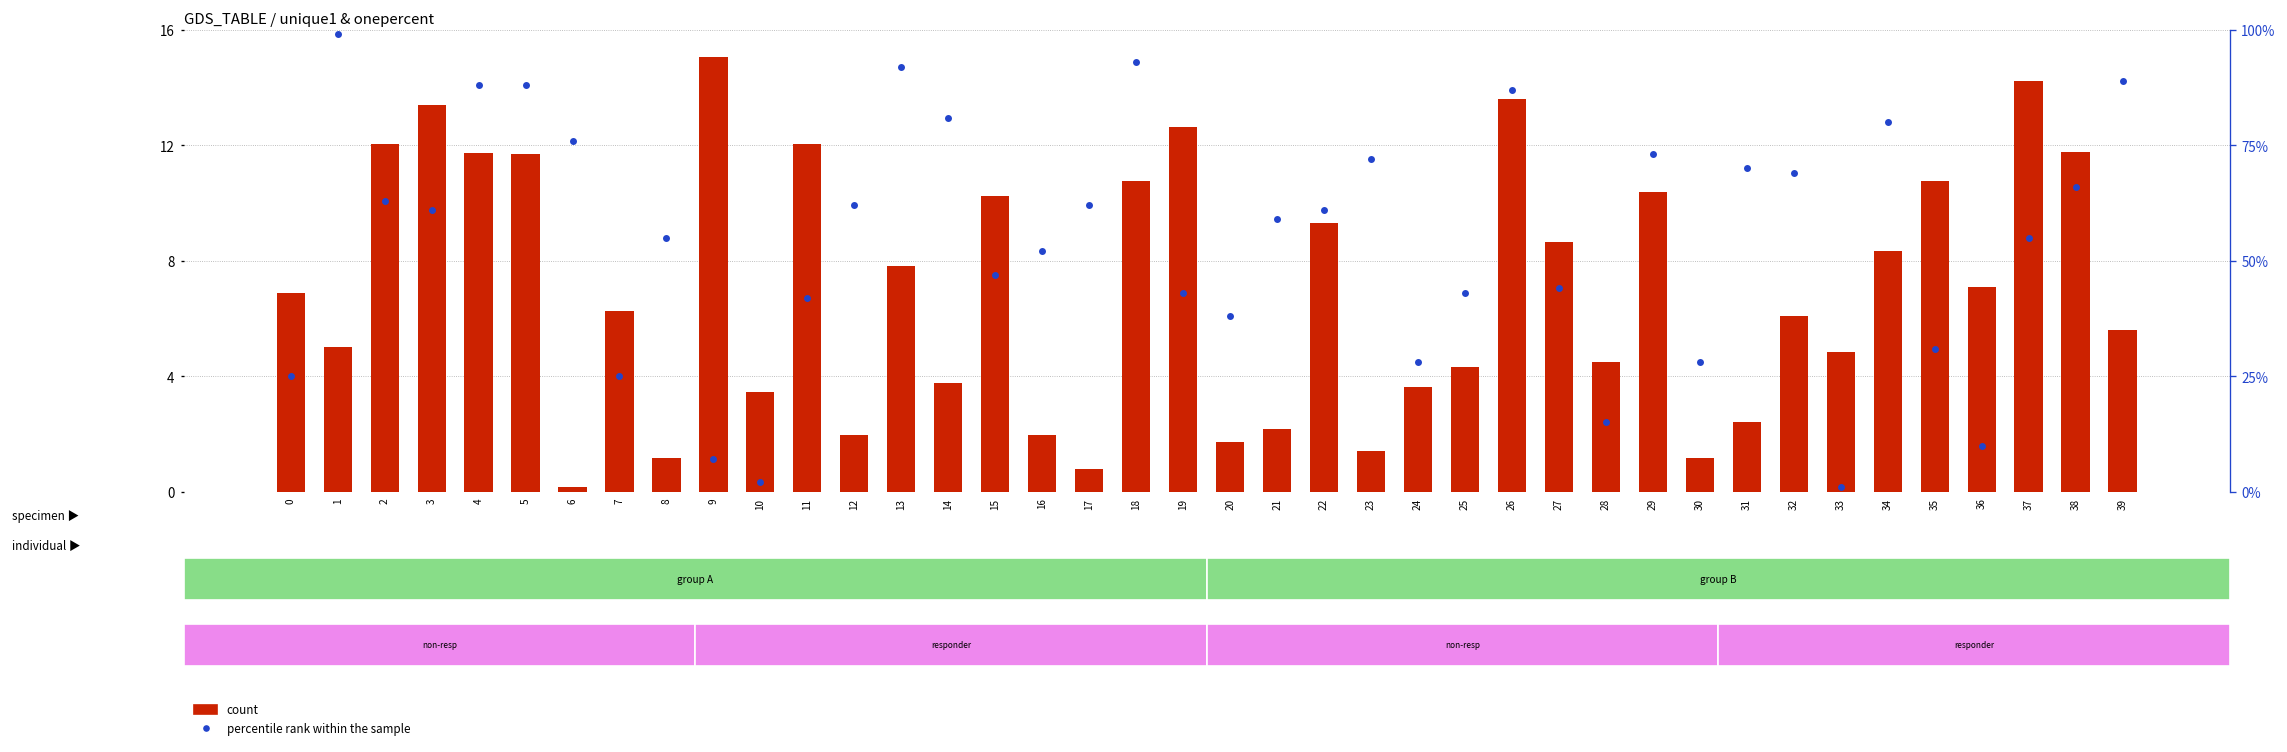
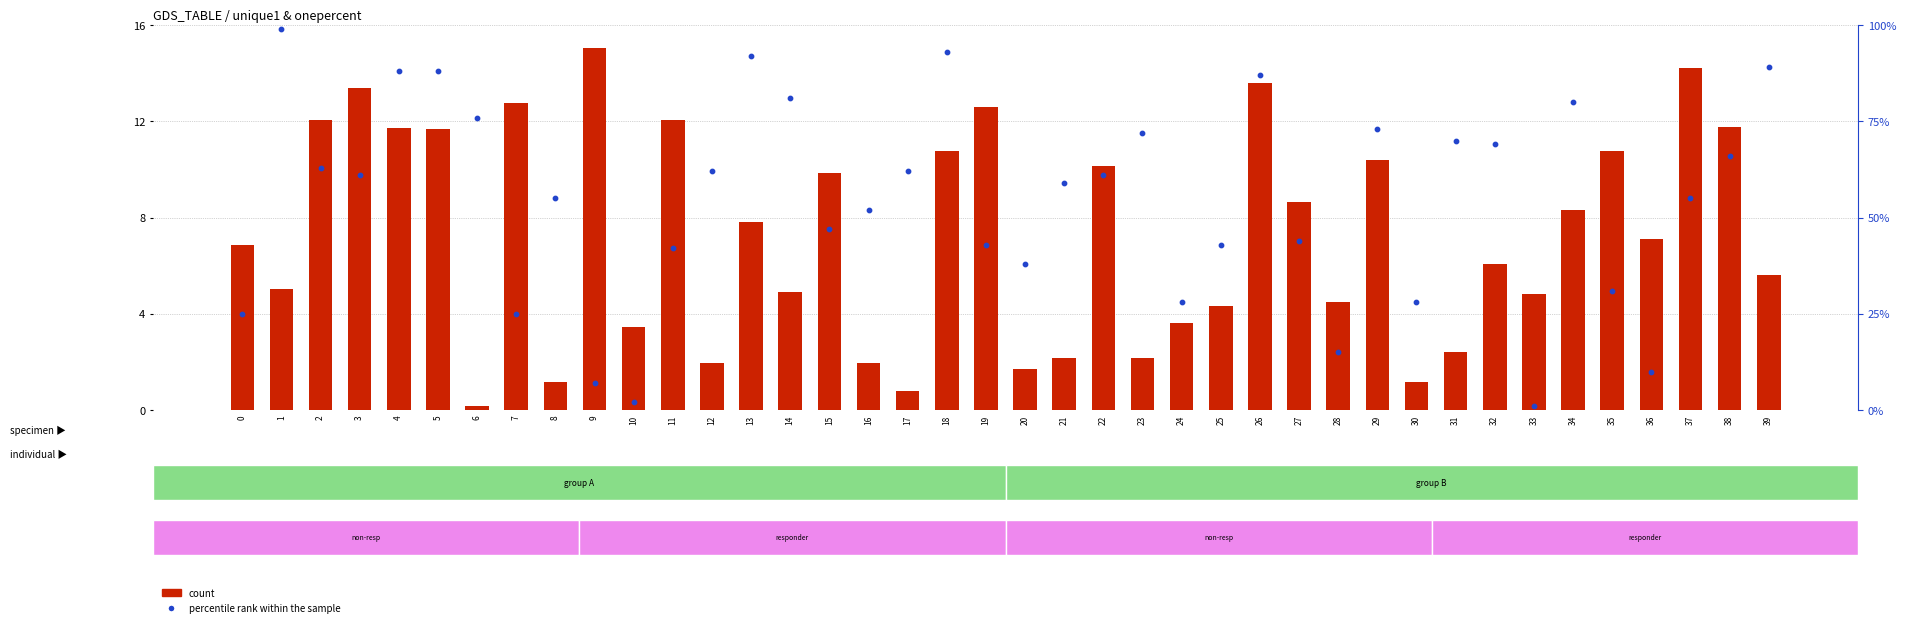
  {
    "count": {
      "0": 6.9,
      "1": 5.0,
      "2": 12.0,
      "3": 13.4,
      "4": 11.7,
      "5": 11.7,
      "6": 0.2,
-     "7": 6.3,
+     "7": 12.8,
      "8": 1.2,
      "9": 15.1,
      "10": 3.4,
      "11": 12.1,
      "12": 2.0,
      "13": 7.8,
-     "14": 3.7,
-     "15": 10.2,
+     "14": 4.9,
+     "15": 9.9,
      "16": 2.0,
      "17": 0.8,
      "18": 10.8,
      "19": 12.6,
      "20": 1.7,
      "21": 2.2,
-     "22": 9.3,
-     "23": 1.4,
+     "22": 10.1,
+     "23": 2.2,
      "24": 3.6,
      "25": 4.3,
      "26": 13.6,
      "27": 8.6,
      "28": 4.5,
      "29": 10.4,
      "30": 1.2,
      "31": 2.4,
      "32": 6.1,
      "33": 4.8,
      "34": 8.3,
      "35": 10.8,
      "36": 7.1,
      "37": 14.2,
      "38": 11.8,
      "39": 5.6
    }
  }
